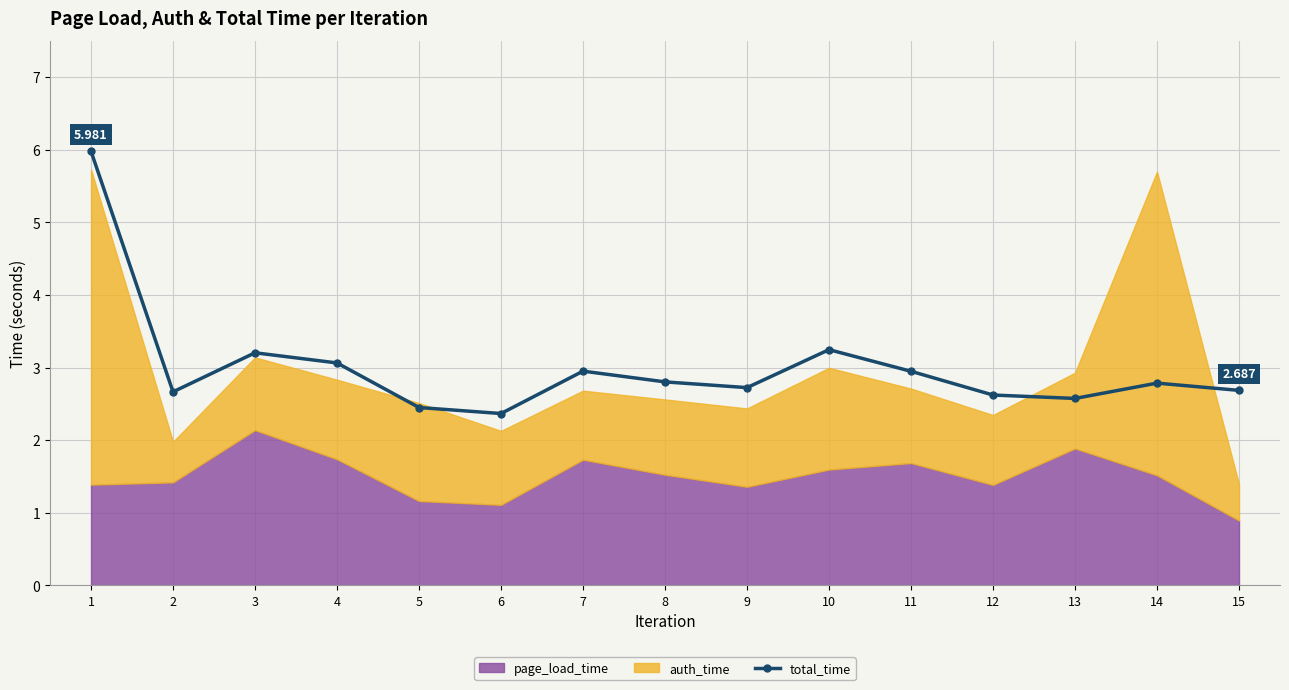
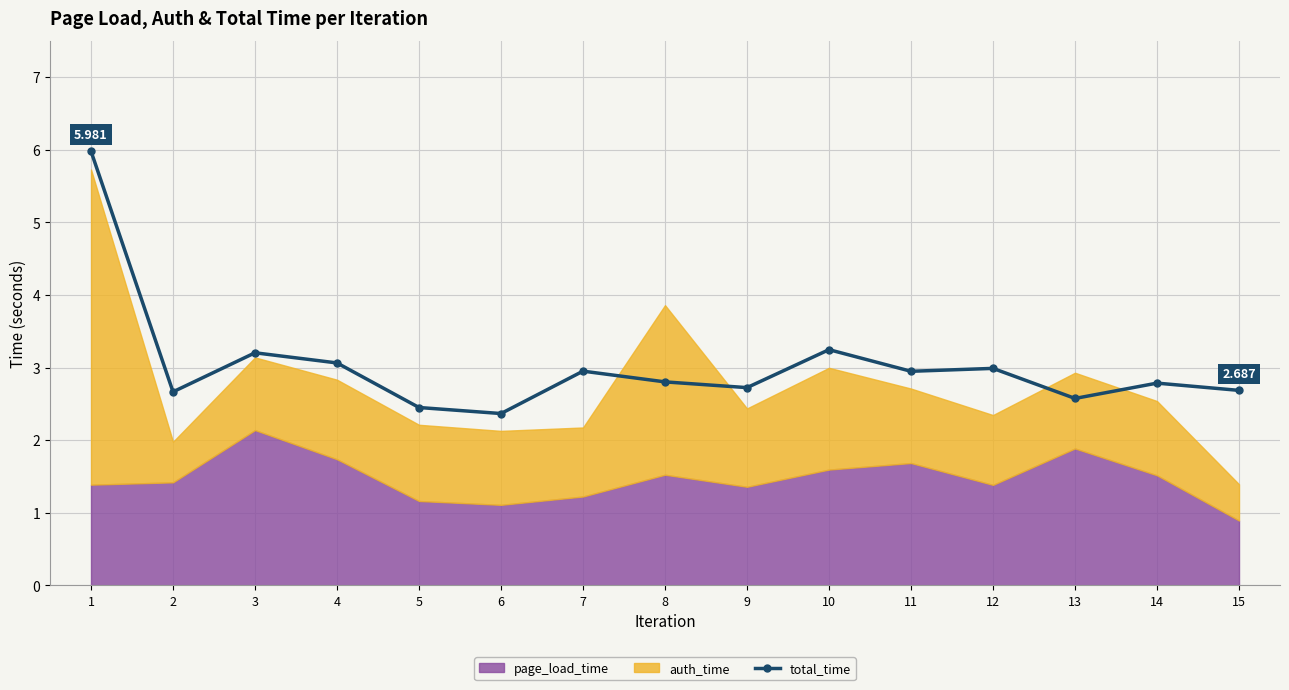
  {
    "page_load_time": {
      "1": 1.4,
      "2": 1.4,
      "3": 2.1,
      "4": 1.7,
      "5": 1.2,
      "6": 1.1,
-     "7": 1.7,
+     "7": 1.2,
      "8": 1.5,
      "9": 1.4,
      "10": 1.6,
      "11": 1.7,
      "12": 1.4,
      "13": 1.9,
      "14": 1.5,
      "15": 0.9
    },
    "total_time": {
      "2": 2.7,
      "3": 3.2,
      "4": 3.1,
      "5": 2.5,
      "6": 2.4,
      "7": 3.0,
      "8": 2.8,
      "9": 2.7,
      "10": 3.2,
      "11": 3.0,
-     "12": 2.6,
+     "12": 3.0,
      "13": 2.6,
      "14": 2.8
    },
    "auth_time": {
      "1": 4.3,
      "2": 0.6,
      "3": 1.0,
      "4": 1.1,
-     "5": 1.3,
+     "5": 1.1,
      "6": 1.0,
      "7": 1.0,
-     "8": 1.0,
+     "8": 2.3,
      "9": 1.1,
      "10": 1.4,
      "11": 1.0,
      "12": 1.0,
      "13": 1.0,
-     "14": 4.2,
+     "14": 1.0,
      "15": 0.5
    }
  }
